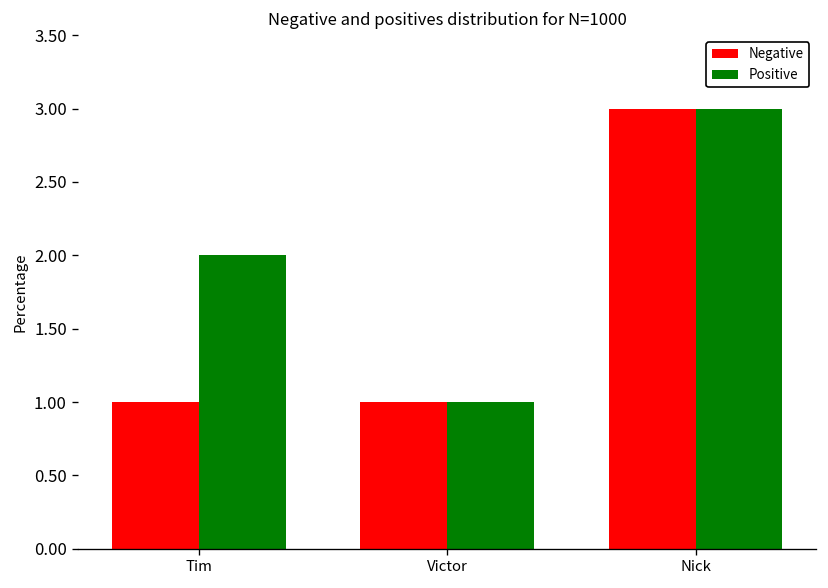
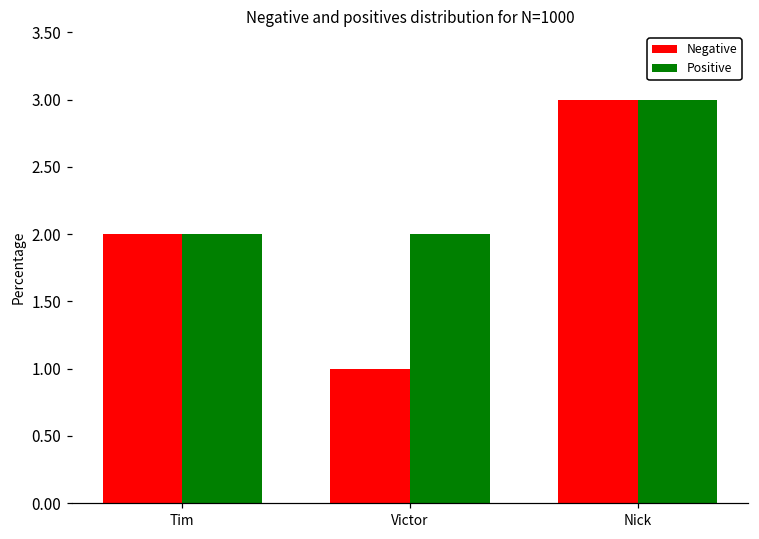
  {
    "Negative": {
-     "Tim": 1,
+     "Tim": 2,
      "Victor": 1,
      "Nick": 3
    },
    "Positive": {
      "Tim": 2,
-     "Victor": 1,
+     "Victor": 2,
      "Nick": 3
    }
  }
